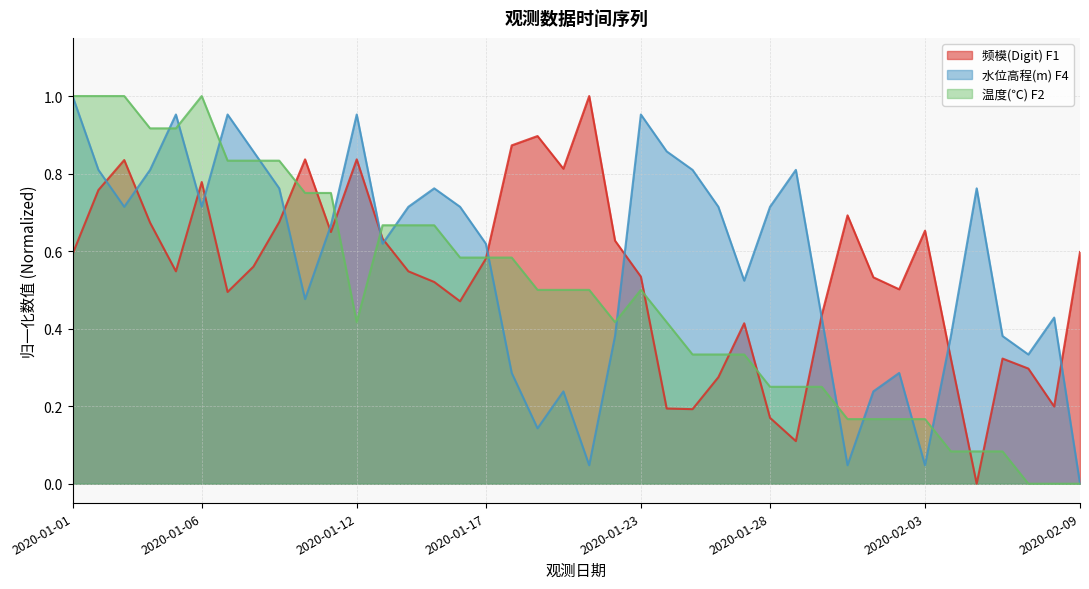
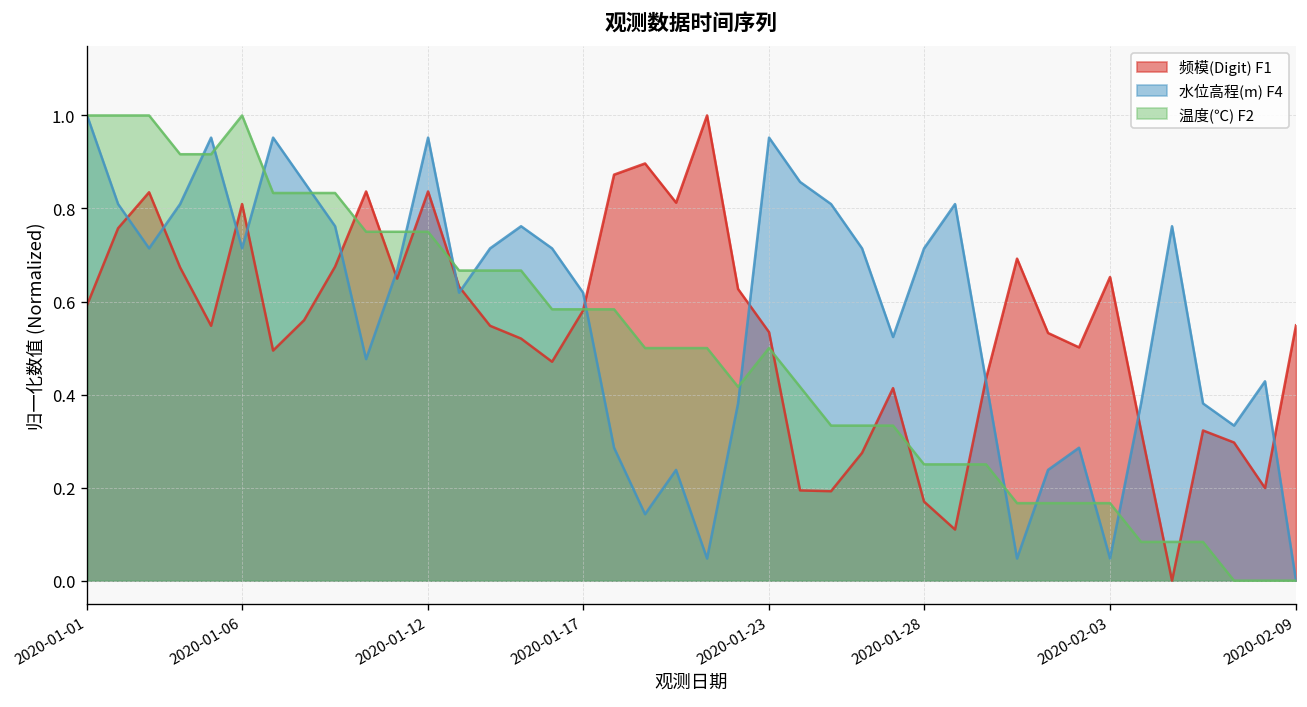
  {
    "频模(Digit) F1": {
      "2020-01-01": 0.59,
-     "2020-01-06": 0.78,
+     "2020-01-06": 0.81,
      "2020-01-12": 0.84,
      "2020-01-23": 0.53,
      "2020-01-28": 0.17,
      "2020-02-03": 0.65,
-     "2020-02-09": 0.60
+     "2020-02-09": 0.55
    },
    "水位高程(m) F4": {
      "2020-01-06": 0.71,
      "2020-01-12": 0.95,
      "2020-01-17": 0.62,
      "2020-01-23": 0.95,
      "2020-01-28": 0.71,
      "2020-02-03": 0.05
    },
    "温度(℃) F2": {
      "2020-01-06": 1.00,
-     "2020-01-12": 0.42,
+     "2020-01-12": 0.75,
      "2020-01-23": 0.50,
      "2020-01-28": 0.25,
      "2020-02-03": 0.17
    }
  }
